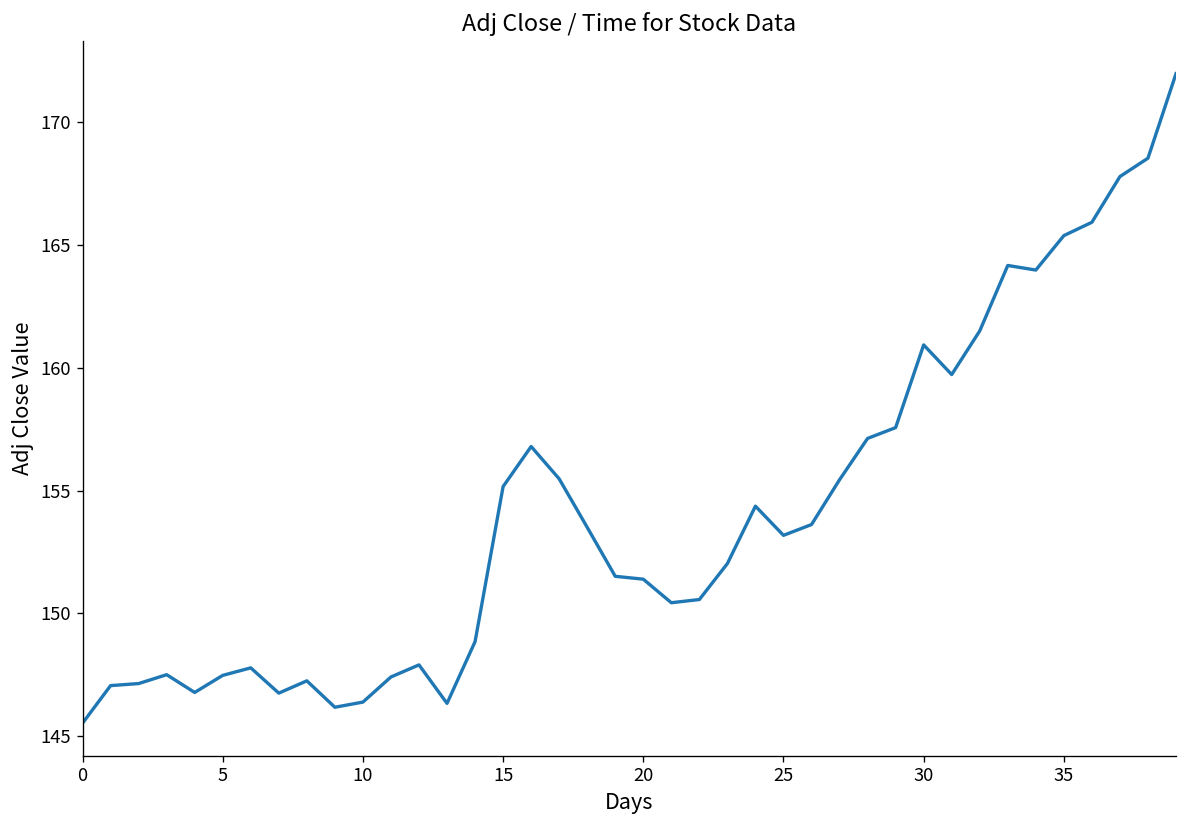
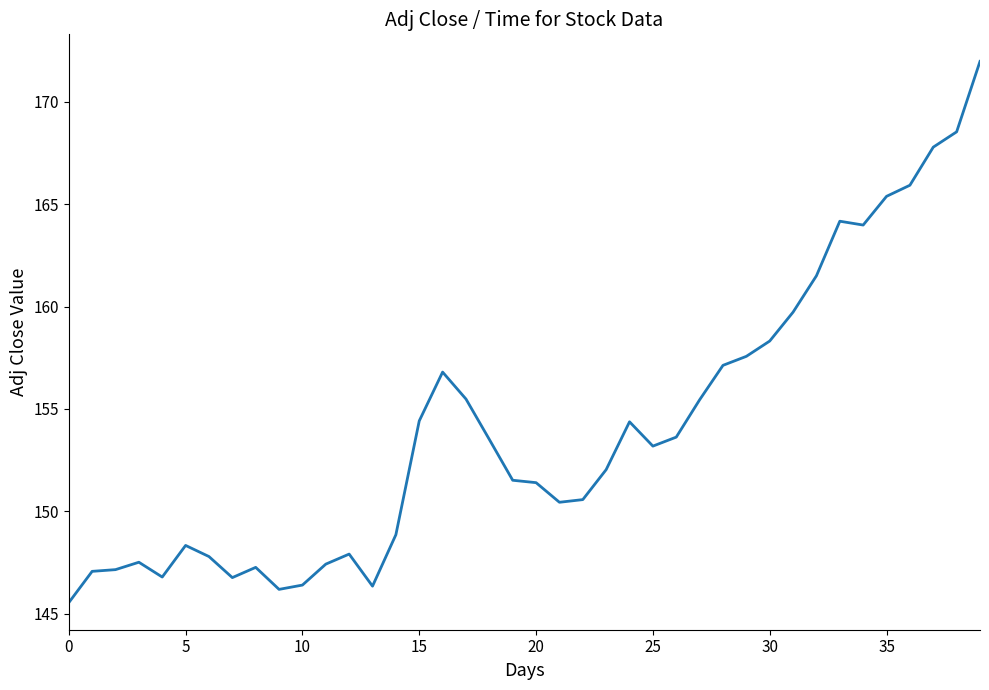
  {
    "0": 145.5,
-   "5": 147.5,
+   "5": 148.3,
    "10": 146.4,
-   "15": 155.2,
+   "15": 154.4,
    "20": 151.4,
    "25": 153.2,
-   "30": 160.9,
+   "30": 158.3,
    "35": 165.4
  }
